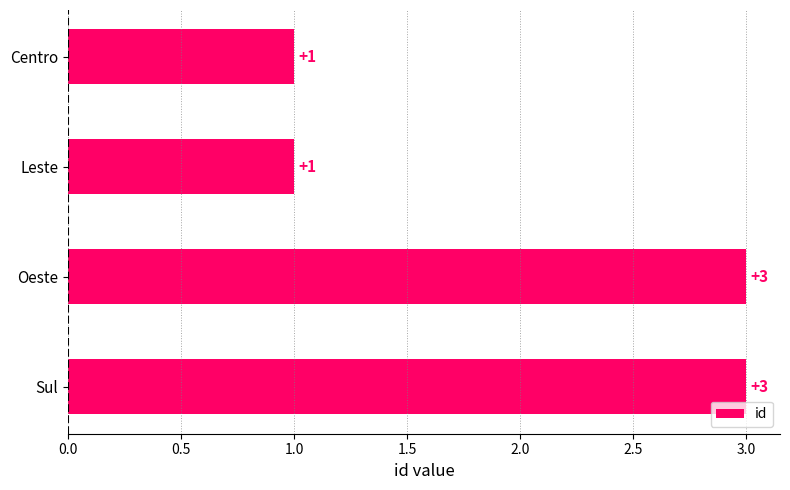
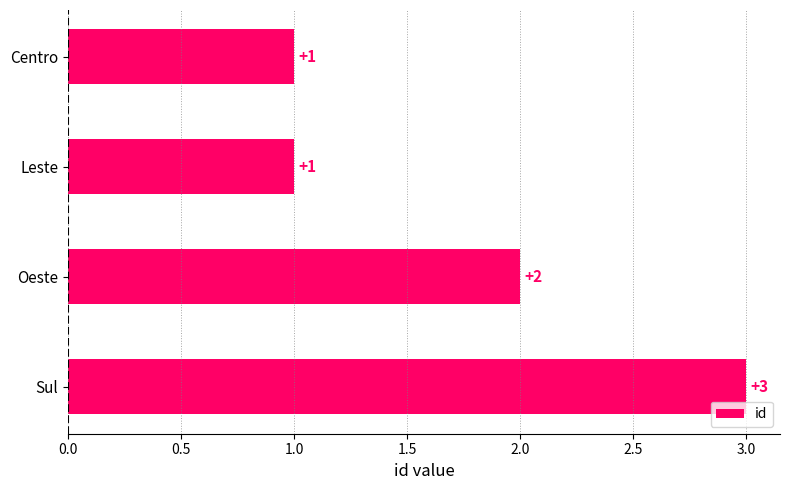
  {
    "Centro": "+1",
    "Leste": "+1",
-   "Oeste": "+3",
+   "Oeste": "+2",
    "Sul": "+3"
  }
